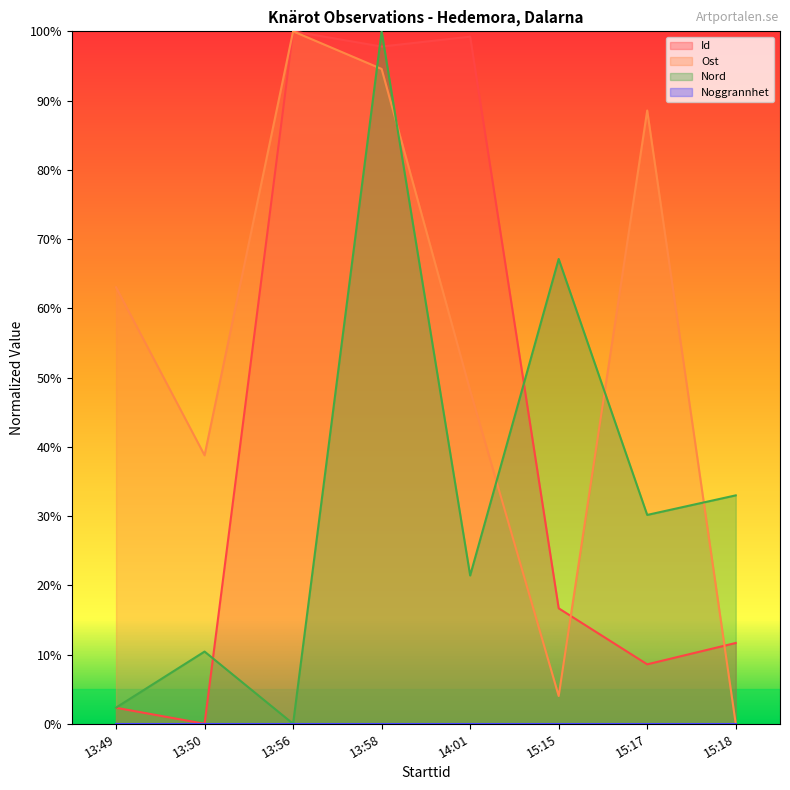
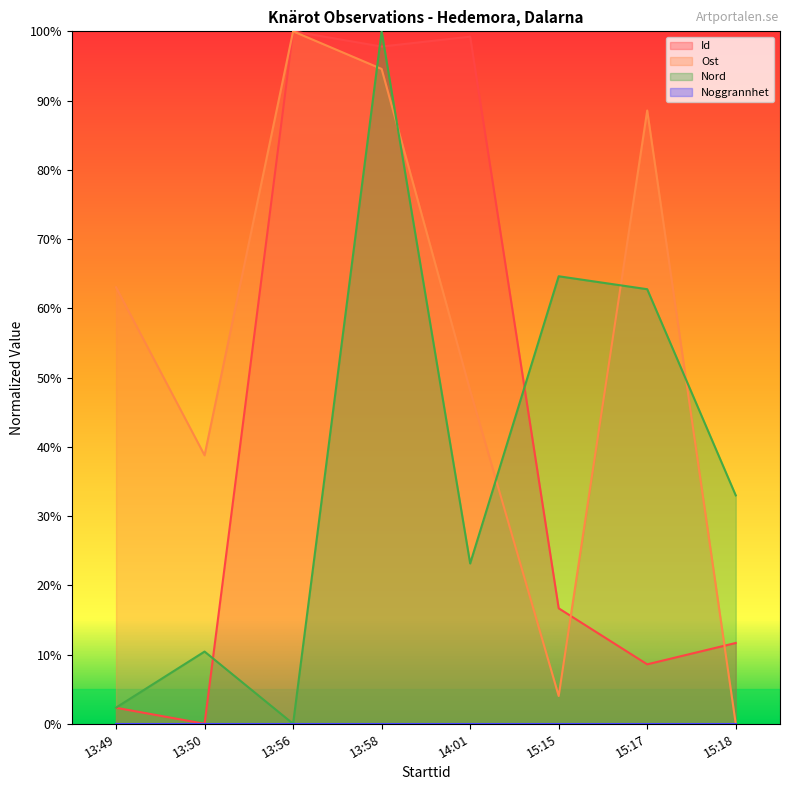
  {
    "Nord": {
      "13:50": "10%",
      "13:58": "100%",
-     "14:01": "21%",
-     "15:15": "67%",
-     "15:17": "30%",
+     "14:01": "23%",
+     "15:15": "65%",
+     "15:17": "63%",
      "15:18": "33%"
    }
  }
